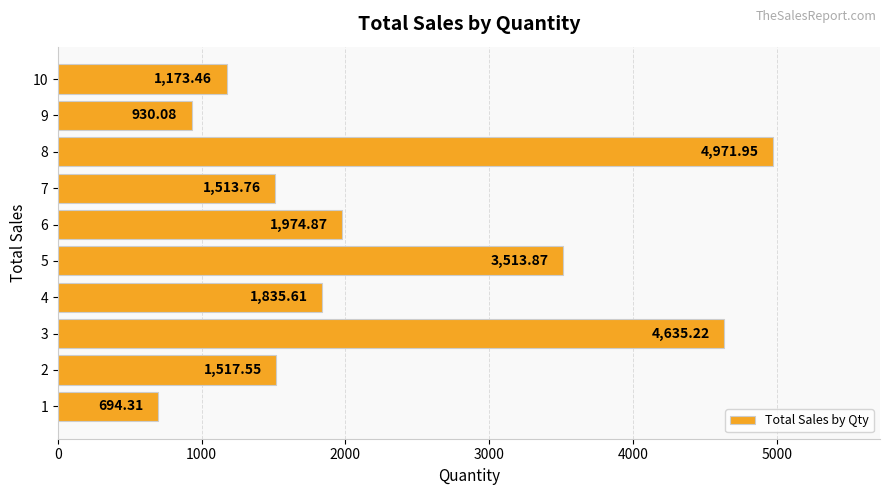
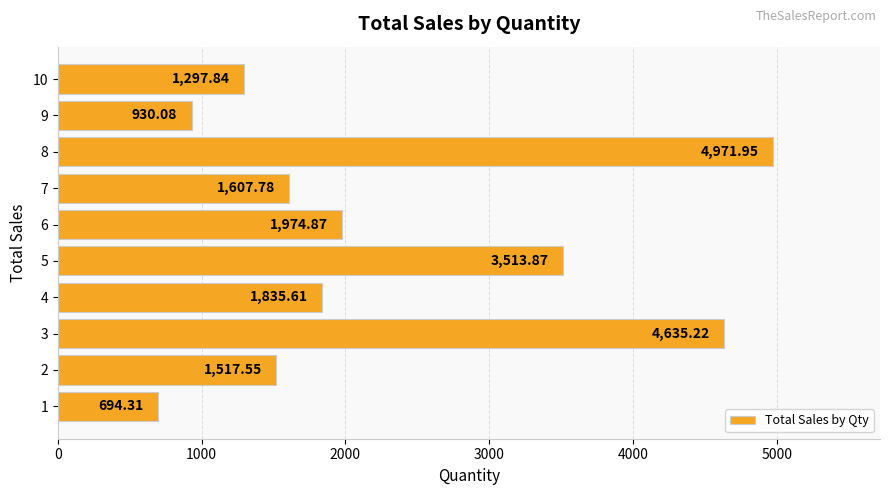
  {
-   "10": "1,173.46",
+   "10": "1,297.84",
    "9": "930.08",
    "8": "4,971.95",
-   "7": "1,513.76",
+   "7": "1,607.78",
    "6": "1,974.87",
    "5": "3,513.87",
    "4": "1,835.61",
    "3": "4,635.22",
    "2": "1,517.55",
    "1": "694.31"
  }
